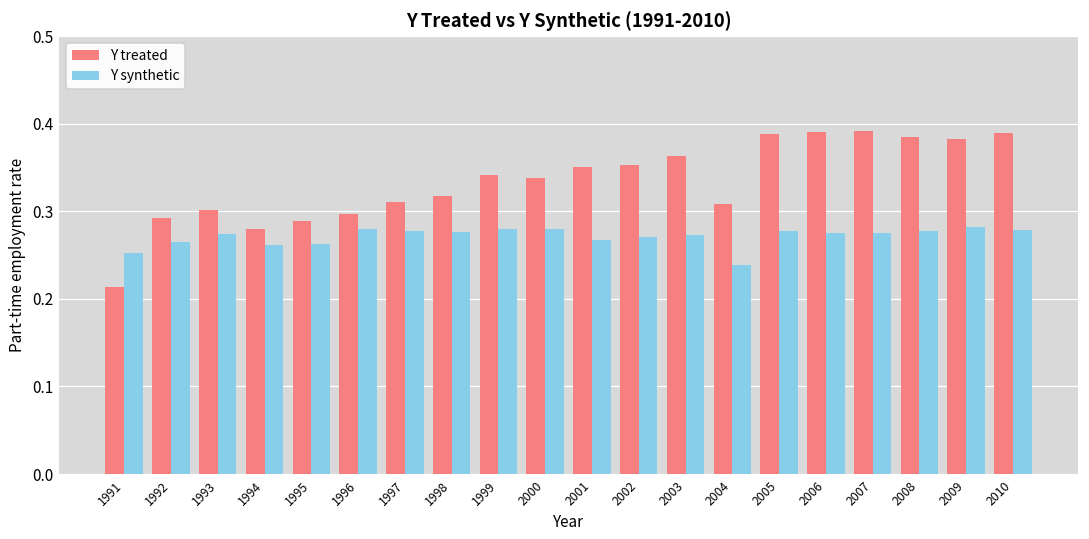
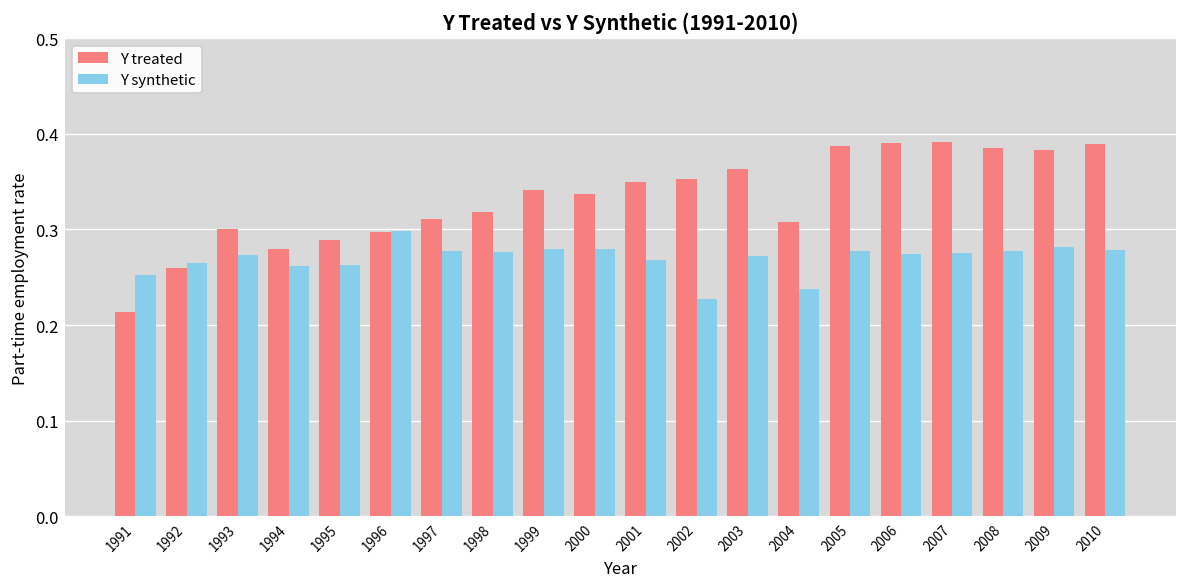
  {
    "Y treated": {
      "1991": 0.21,
-     "1992": 0.29,
+     "1992": 0.26,
      "1993": 0.30,
      "1994": 0.28,
      "1995": 0.29,
      "1996": 0.30,
      "1997": 0.31,
      "1998": 0.32,
      "1999": 0.34,
      "2000": 0.34,
      "2001": 0.35,
      "2002": 0.35,
      "2003": 0.36,
      "2004": 0.31,
      "2005": 0.39,
      "2006": 0.39,
      "2007": 0.39,
      "2008": 0.39,
      "2009": 0.38,
      "2010": 0.39
    },
    "Y synthetic": {
      "1991": 0.25,
      "1992": 0.26,
      "1993": 0.27,
      "1994": 0.26,
      "1995": 0.26,
-     "1996": 0.28,
+     "1996": 0.30,
      "1997": 0.28,
      "1998": 0.28,
      "1999": 0.28,
      "2000": 0.28,
      "2001": 0.27,
-     "2002": 0.27,
+     "2002": 0.23,
      "2003": 0.27,
      "2004": 0.24,
      "2005": 0.28,
      "2006": 0.27,
      "2007": 0.28,
      "2008": 0.28,
      "2009": 0.28,
      "2010": 0.28
    }
  }
